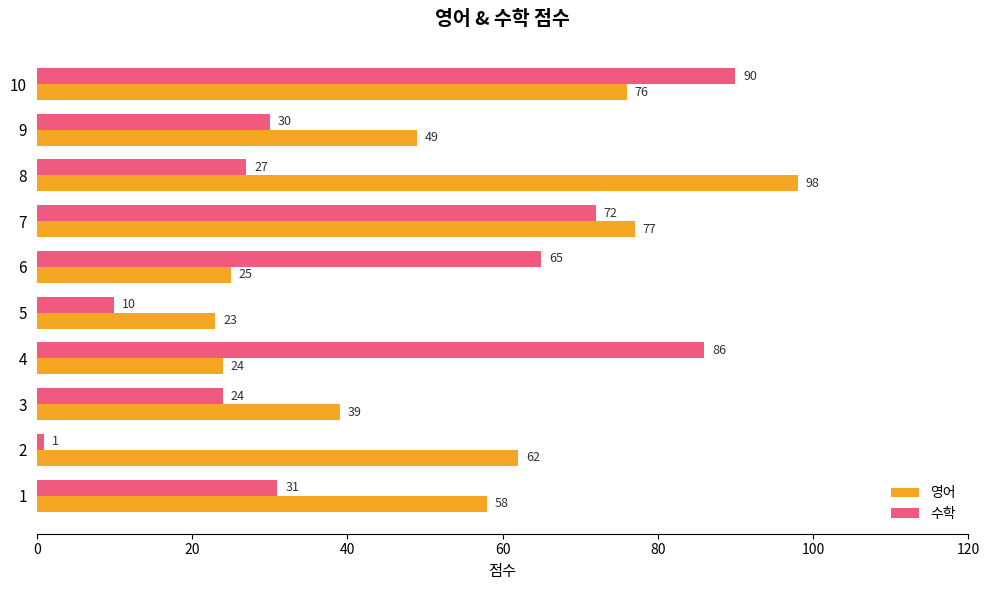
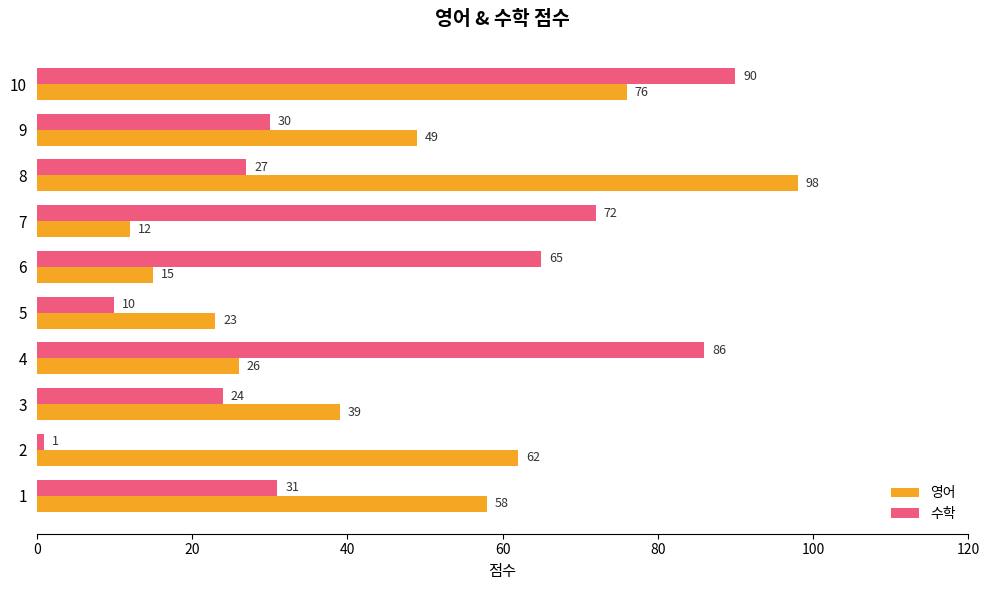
  {
    "영어": {
      "10": 76,
      "9": 49,
      "8": 98,
-     "7": 77,
-     "6": 25,
+     "7": 12,
+     "6": 15,
      "5": 23,
-     "4": 24,
+     "4": 26,
      "3": 39,
      "2": 62,
      "1": 58
    },
    "수학": {
      "10": 90,
      "9": 30,
      "8": 27,
      "7": 72,
      "6": 65,
      "5": 10,
      "4": 86,
      "3": 24,
      "2": 1,
      "1": 31
    }
  }
